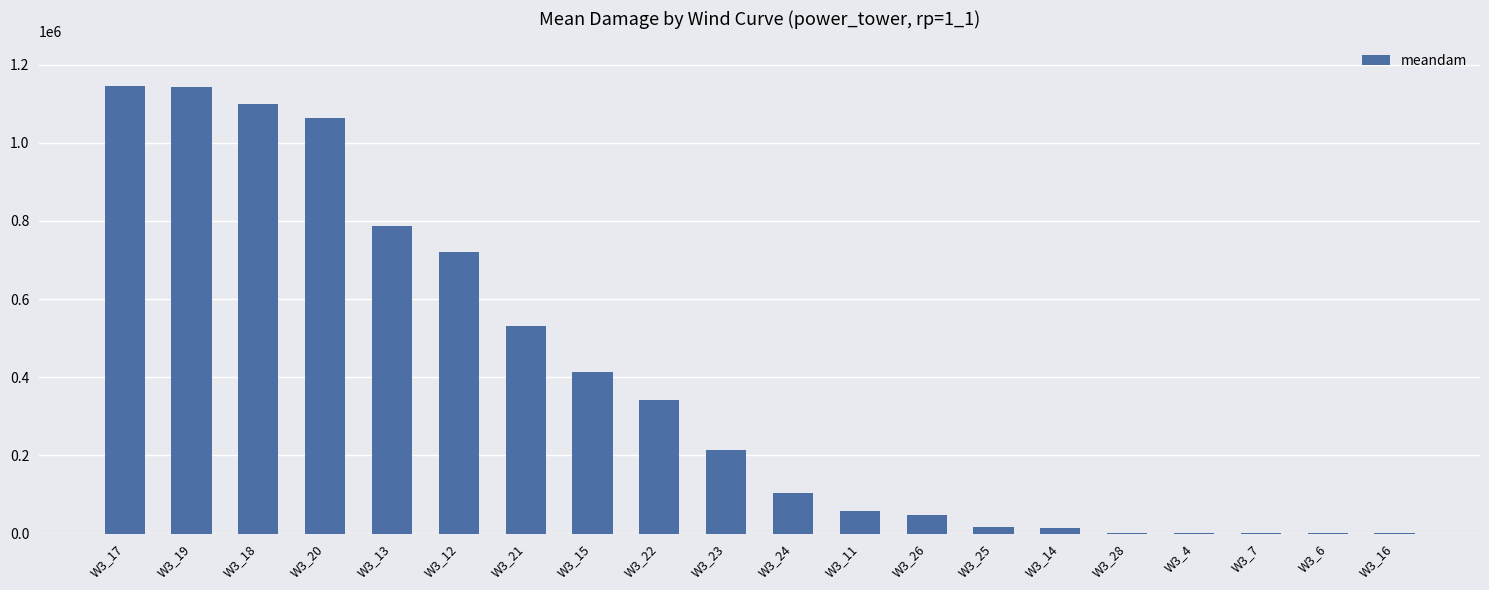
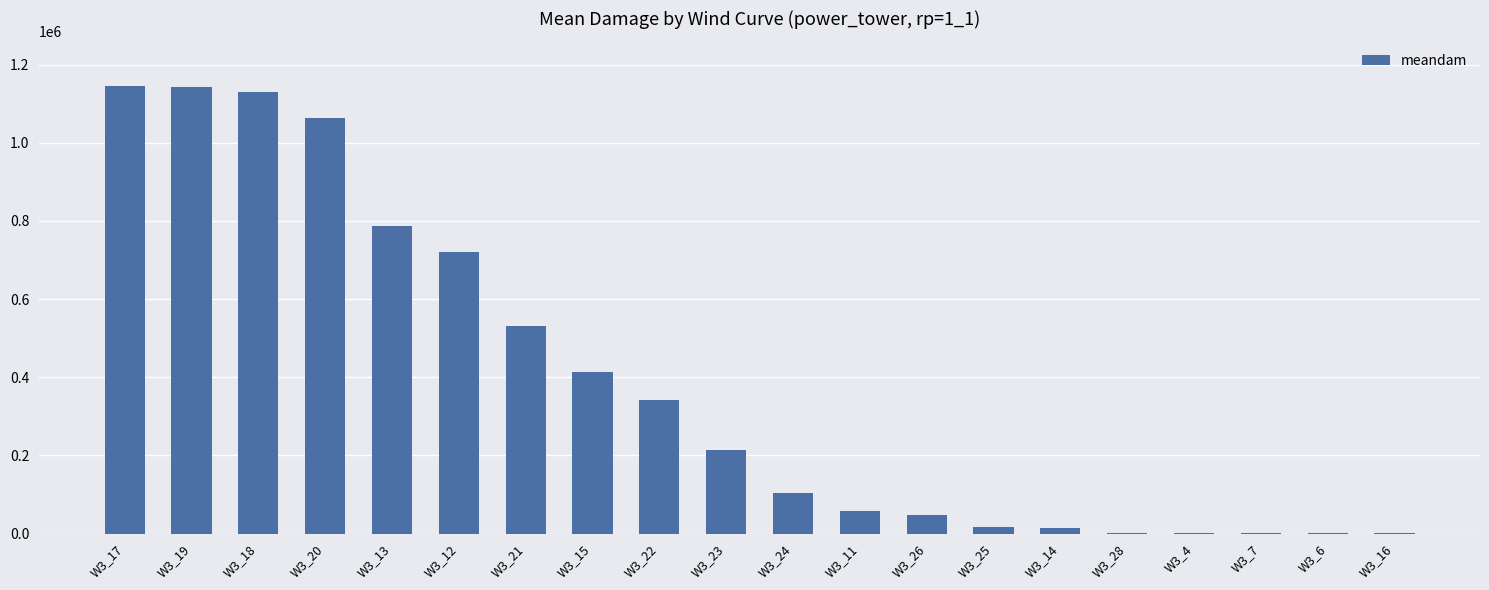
  {
    "W3_17": 1150000,
    "W3_19": 1140000,
-   "W3_18": 1100000,
+   "W3_18": 1130000,
    "W3_20": 1060000,
    "W3_13": 790000,
    "W3_12": 720000,
    "W3_21": 530000,
    "W3_15": 410000,
    "W3_22": 340000,
    "W3_23": 210000,
    "W3_24": 100000,
    "W3_11": 60000,
    "W3_26": 50000,
    "W3_25": 20000,
    "W3_14": 20000
  }
